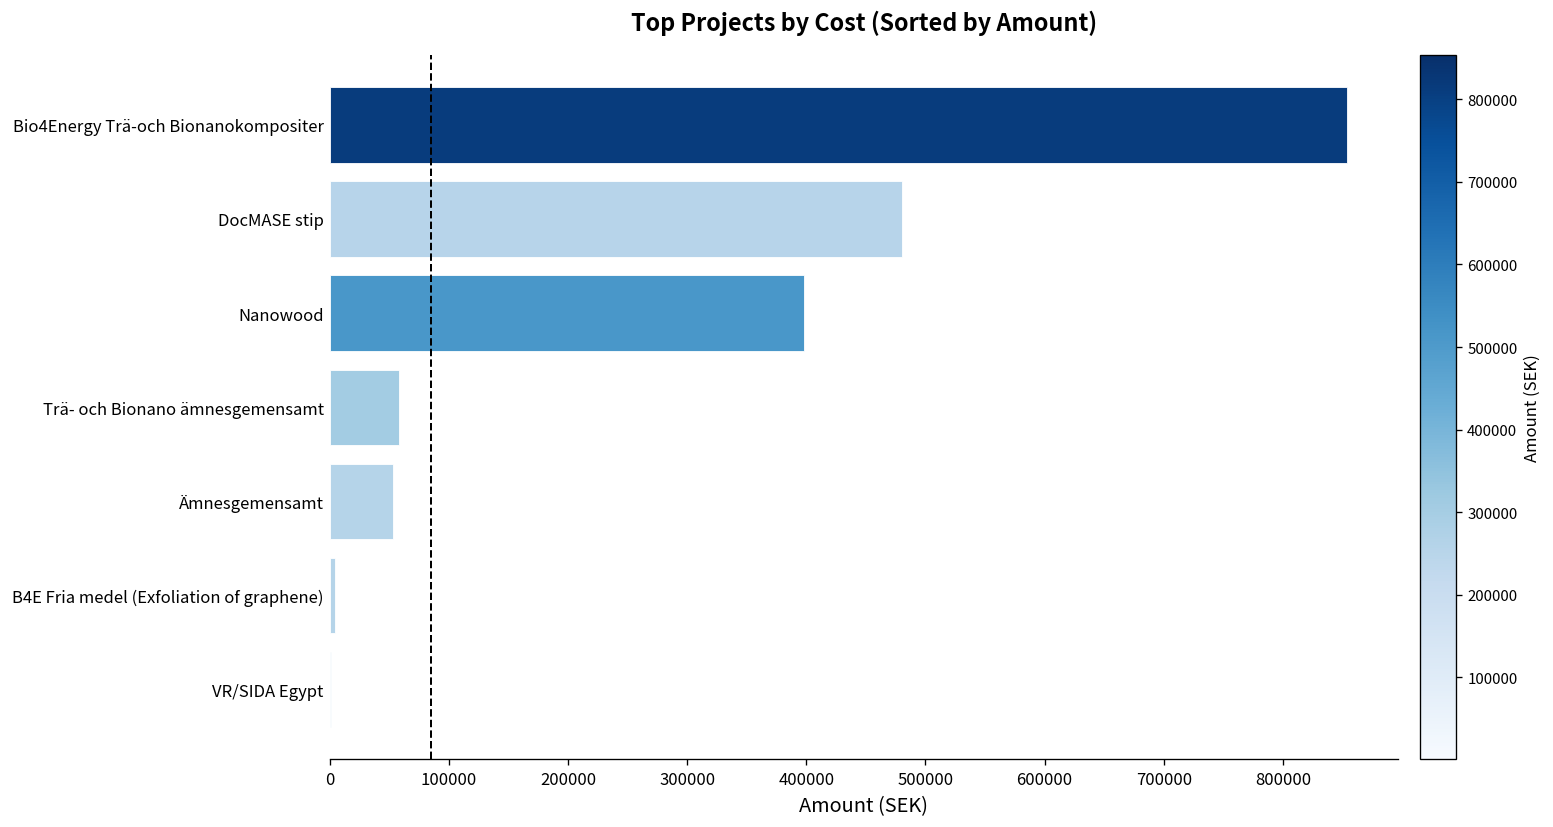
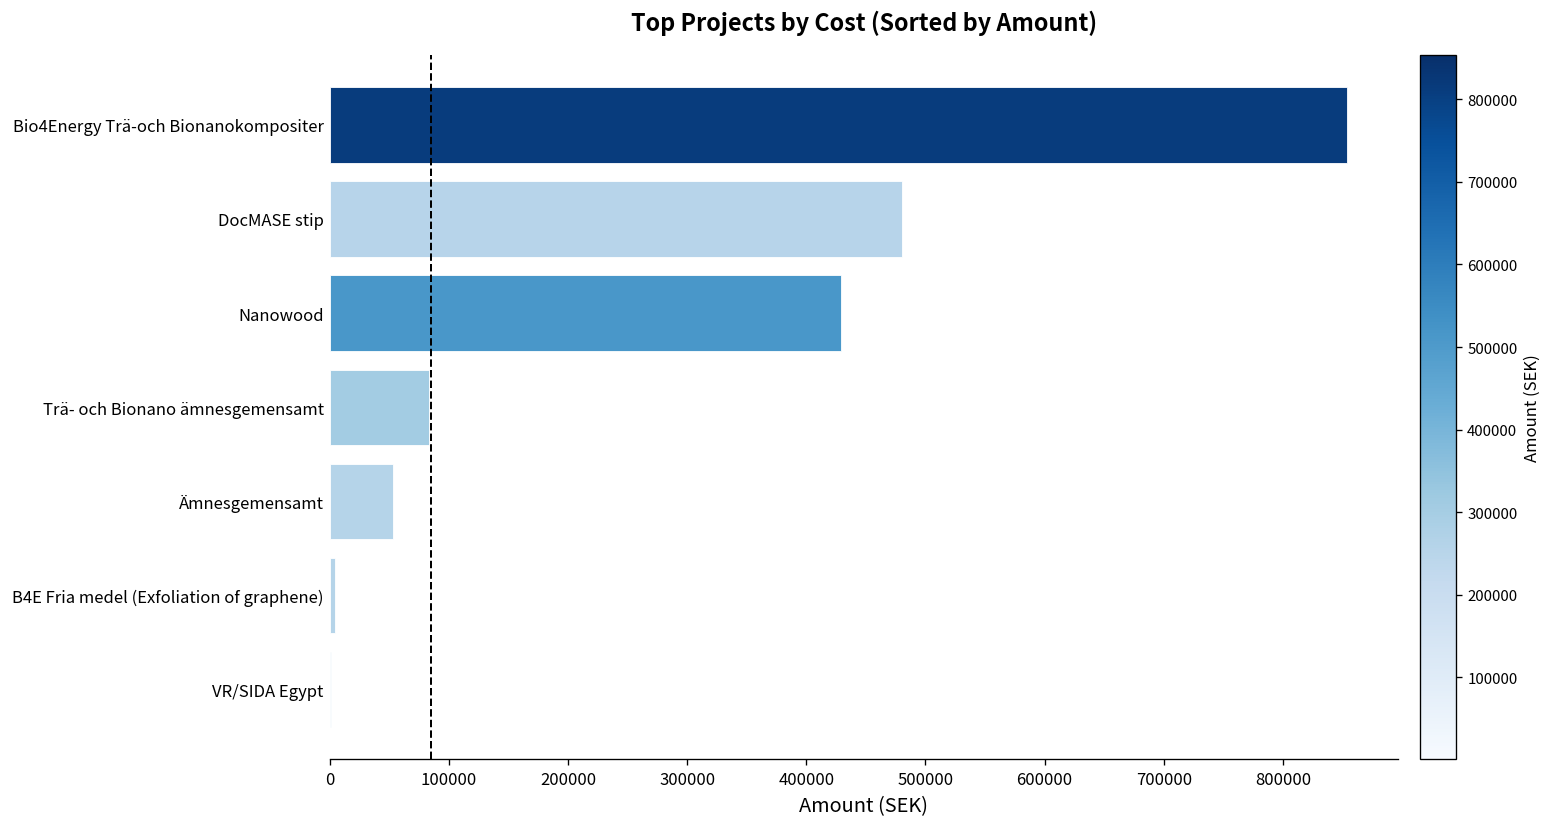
  {
    "Bio4Energy Trä-och Bionanokompositer": 850000,
    "DocMASE stip": 480000,
-   "Nanowood": 400000,
-   "Trä- och Bionano ämnesgemensamt": 60000,
+   "Nanowood": 430000,
+   "Trä- och Bionano ämnesgemensamt": 80000,
    "Ämnesgemensamt": 50000,
    "B4E Fria medel (Exfoliation of graphene)": 0
  }
